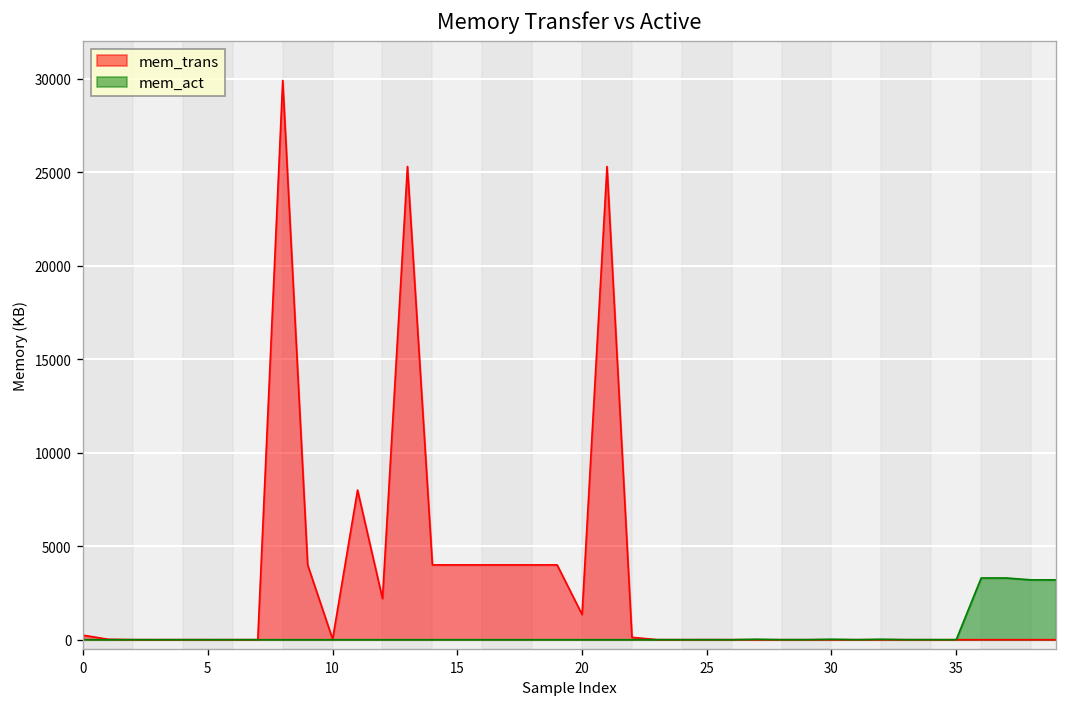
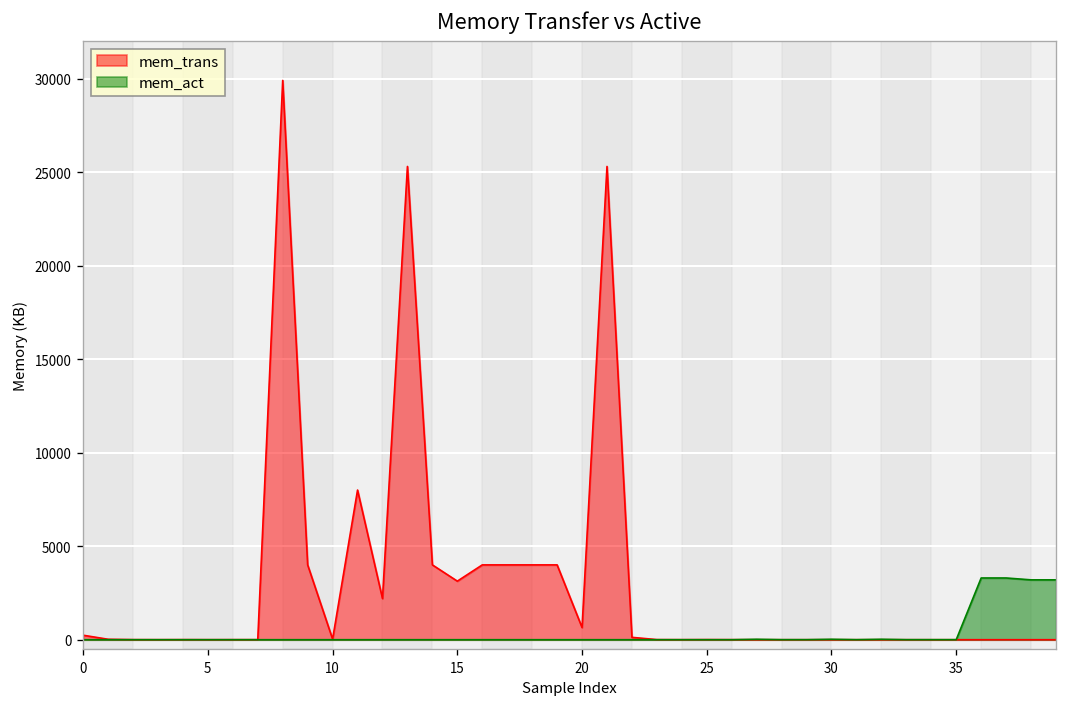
  {
    "mem_trans": {
      "0": 200,
-     "15": 4000,
-     "20": 1300
+     "15": 3100,
+     "20": 700
    },
    "mem_act": {
      "0": 0,
      "15": 0,
      "20": 0
    }
  }
